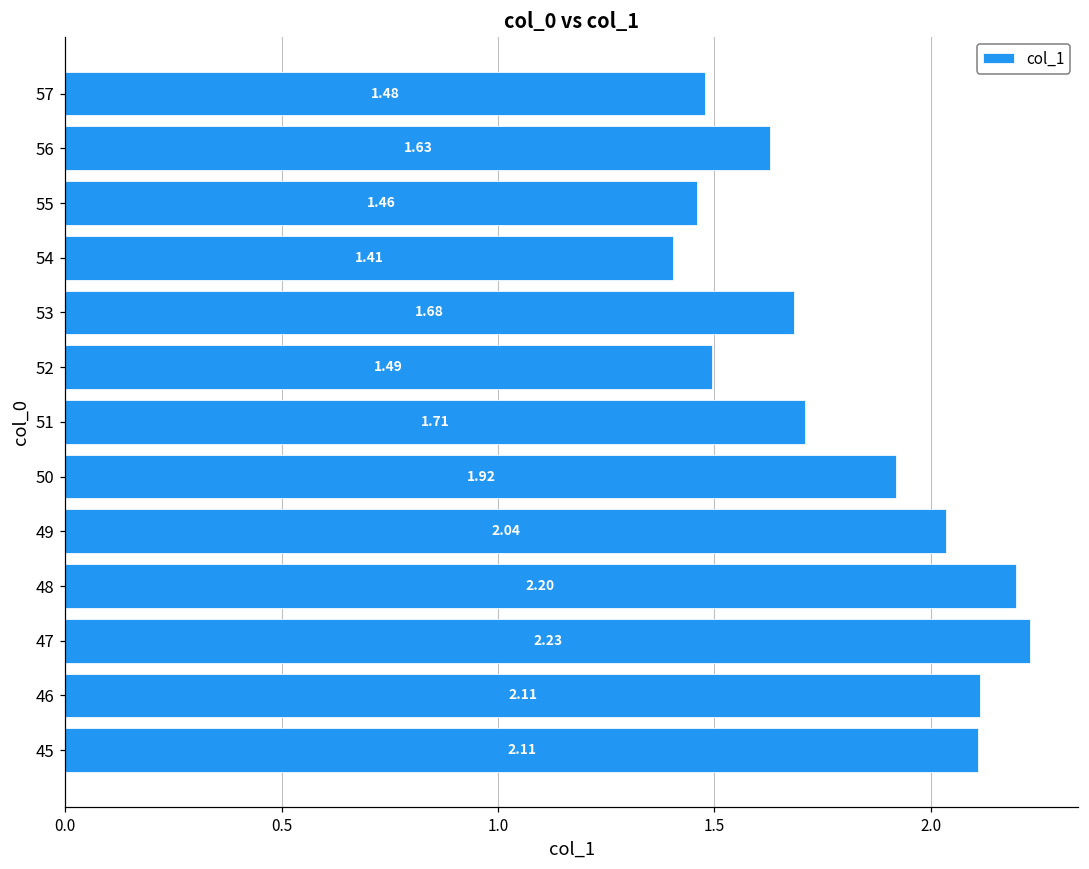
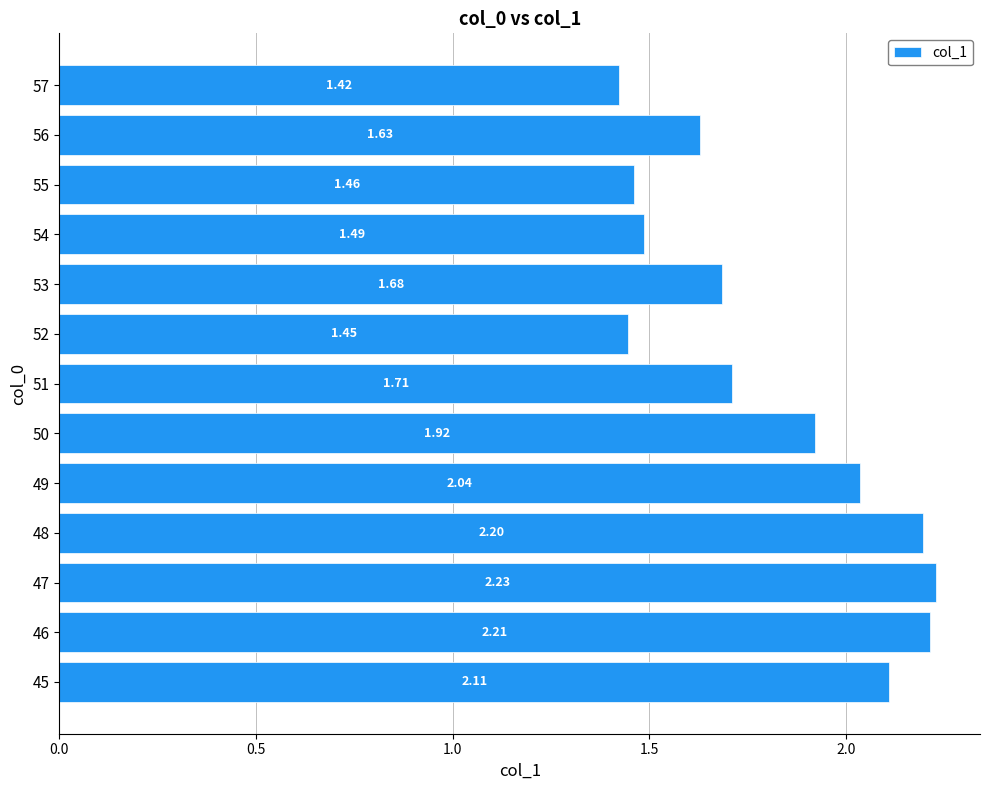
  {
-   "57": 1.48,
+   "57": 1.42,
    "56": 1.63,
    "55": 1.46,
-   "54": 1.41,
+   "54": 1.49,
    "53": 1.68,
-   "52": 1.49,
+   "52": 1.45,
    "51": 1.71,
    "50": 1.92,
    "49": 2.04,
    "48": 2.20,
    "47": 2.23,
-   "46": 2.11,
+   "46": 2.21,
    "45": 2.11
  }
